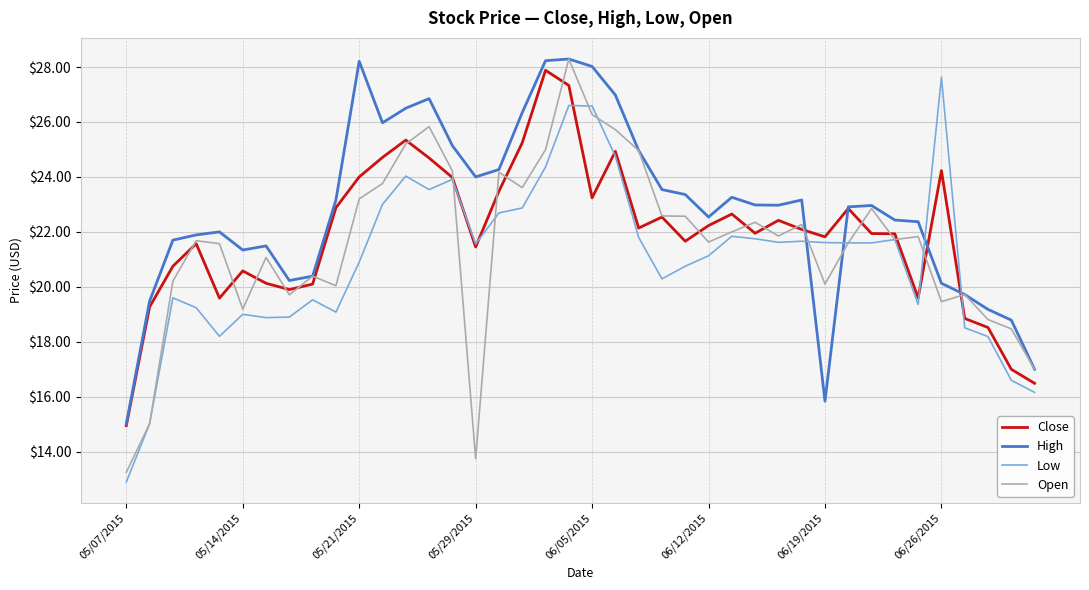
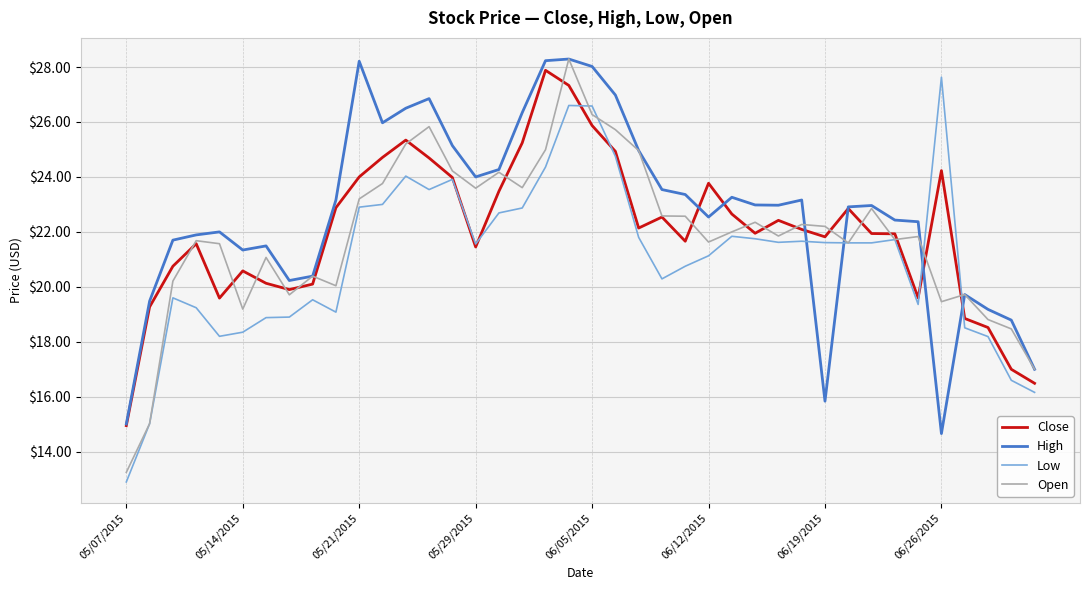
  {
    "Close": {
      "05/14/2015": "$20.6",
      "05/21/2015": "$24.0",
      "05/29/2015": "$21.5",
-     "06/05/2015": "$23.2",
-     "06/12/2015": "$22.2",
+     "06/05/2015": "$25.9",
+     "06/12/2015": "$23.8",
      "06/19/2015": "$21.8",
      "06/26/2015": "$24.2"
    },
    "High": {
      "05/14/2015": "$21.3",
      "05/21/2015": "$28.2",
      "05/29/2015": "$24.0",
      "06/05/2015": "$28.0",
      "06/12/2015": "$22.5",
      "06/19/2015": "$15.8",
-     "06/26/2015": "$20.1"
+     "06/26/2015": "$14.7"
    },
    "Low": {
      "05/07/2015": "$12.9",
-     "05/14/2015": "$19.0",
-     "05/21/2015": "$20.9",
+     "05/14/2015": "$18.4",
+     "05/21/2015": "$22.9",
      "05/29/2015": "$21.6",
      "06/05/2015": "$26.6",
      "06/12/2015": "$21.1",
      "06/19/2015": "$21.6",
      "06/26/2015": "$27.6"
    },
    "Open": {
      "05/07/2015": "$13.3",
      "05/14/2015": "$19.2",
      "05/21/2015": "$23.2",
-     "05/29/2015": "$13.8",
+     "05/29/2015": "$23.6",
      "06/05/2015": "$26.3",
      "06/12/2015": "$21.6",
-     "06/19/2015": "$20.1",
+     "06/19/2015": "$22.2",
      "06/26/2015": "$19.5"
    }
  }
